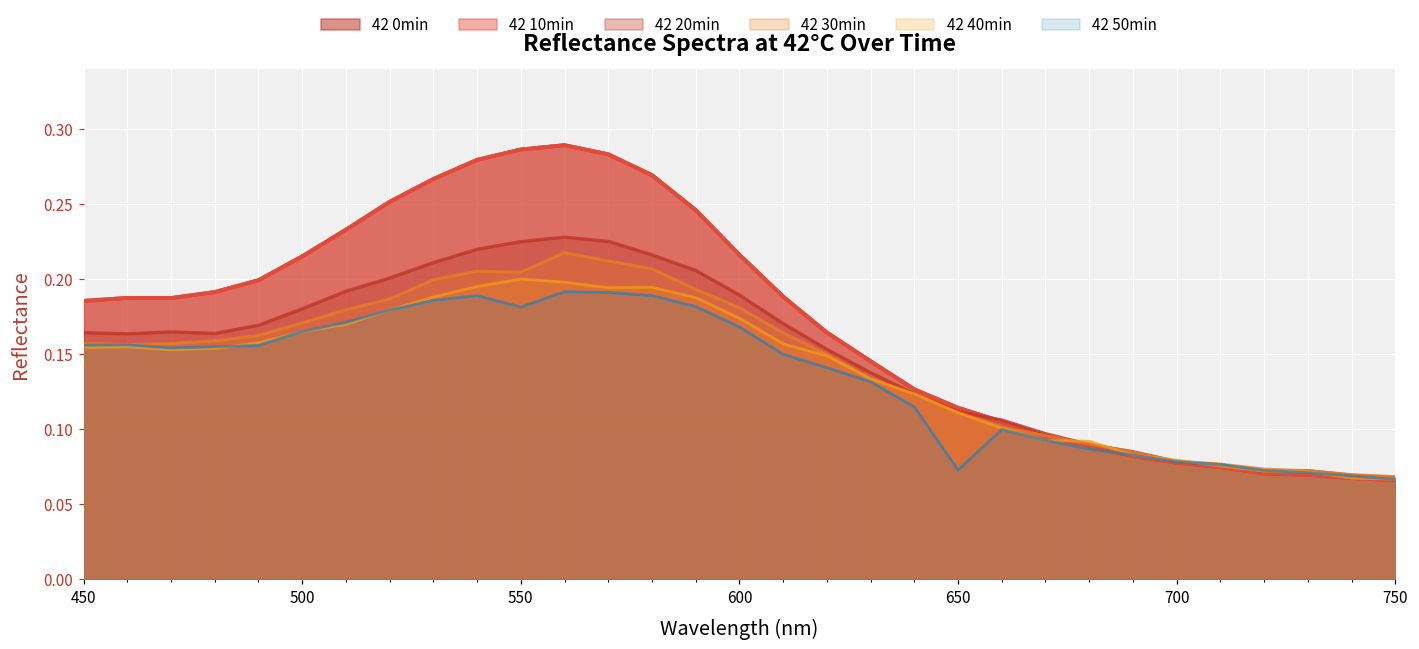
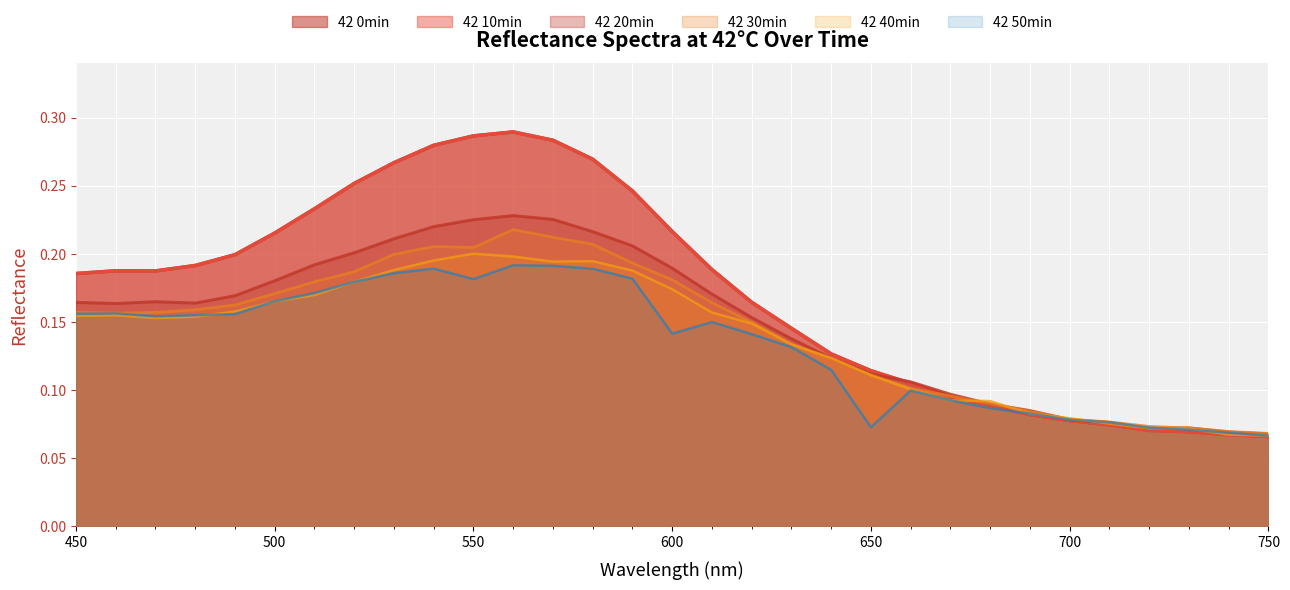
  {
    "42 50min": {
      "550": 0.182,
-     "600": 0.168,
+     "600": 0.142,
      "650": 0.073
    }
  }
